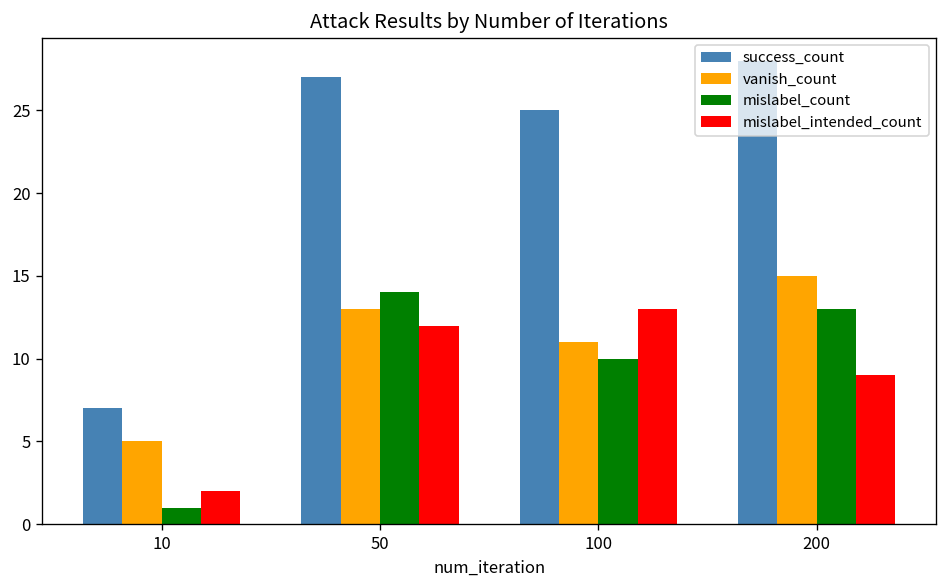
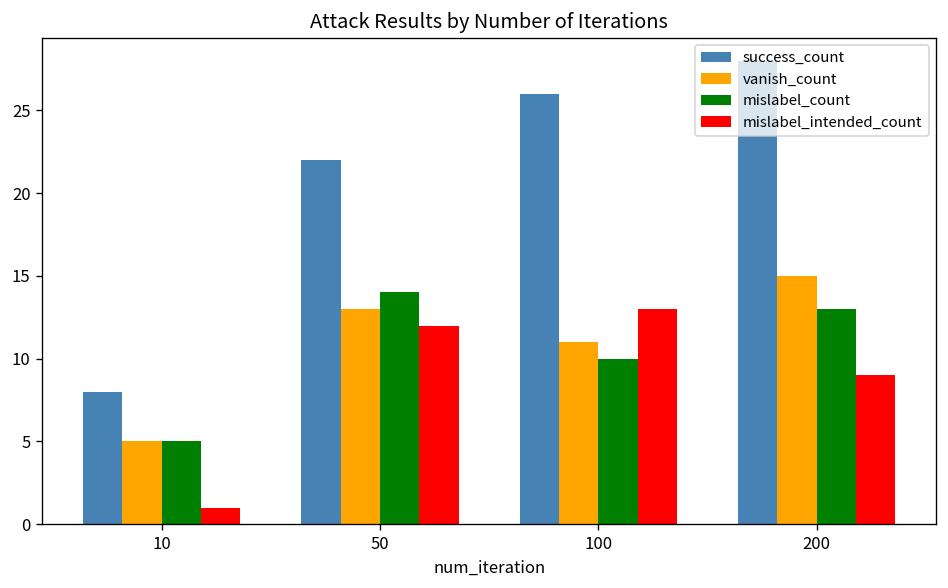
  {
    "success_count": {
-     "10": 7,
-     "50": 27,
-     "100": 25
+     "10": 8,
+     "50": 22,
+     "100": 26
    },
    "vanish_count": {
      "10": 5,
      "50": 13,
      "100": 11,
      "200": 15
    },
    "mislabel_count": {
-     "10": 1,
+     "10": 5,
      "50": 14,
      "100": 10,
      "200": 13
    },
    "mislabel_intended_count": {
-     "10": 2,
+     "10": 1,
      "50": 12,
      "100": 13,
      "200": 9
    }
  }
